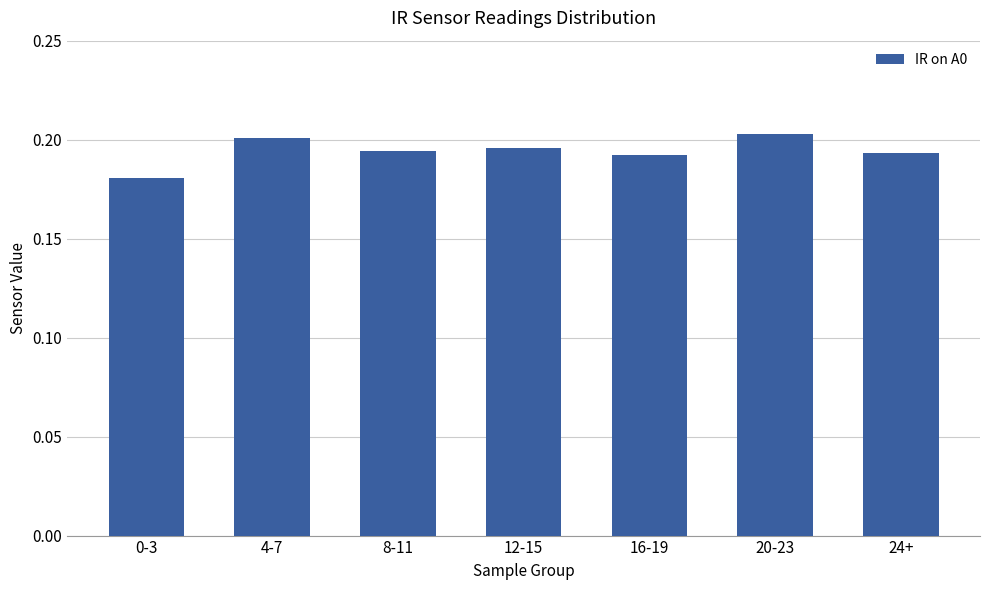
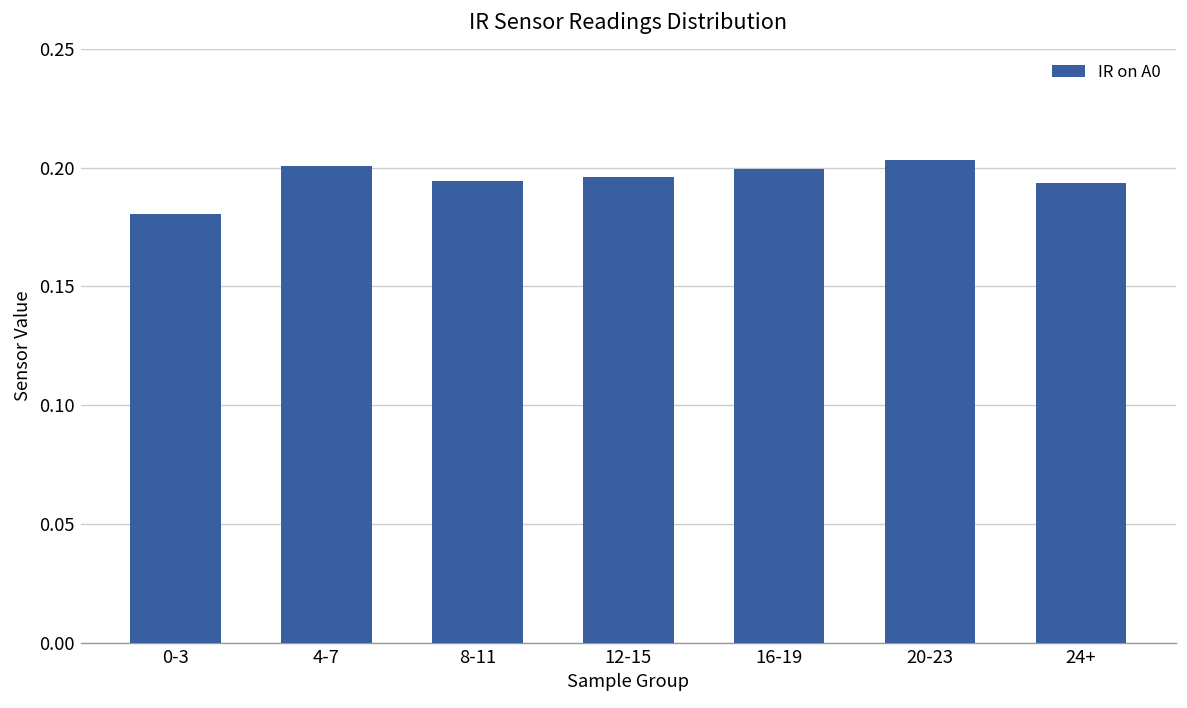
  {
    "0-3": 0.181,
    "4-7": 0.201,
    "8-11": 0.194,
    "12-15": 0.196,
-   "16-19": 0.192,
+   "16-19": 0.200,
    "20-23": 0.203,
    "24+": 0.194
  }
